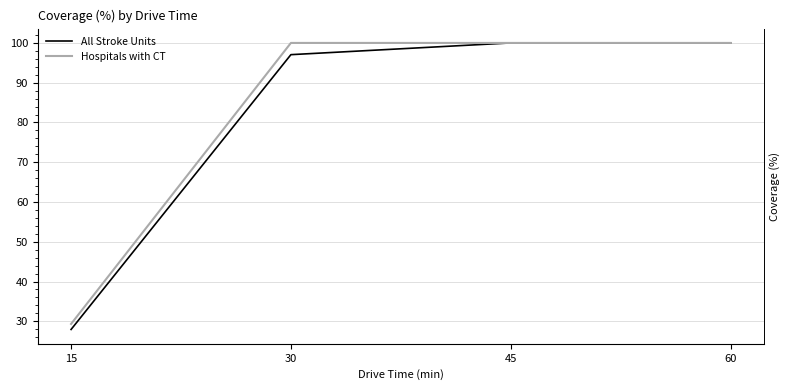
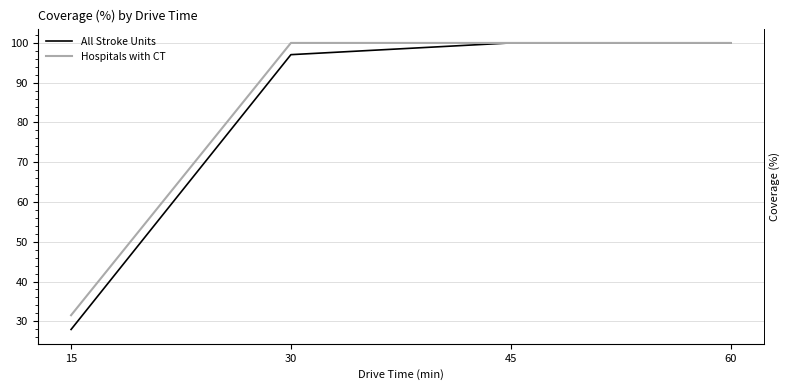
  {
    "All Stroke Units": {
      "15": 28,
      "30": 97
    },
    "Hospitals with CT": {
-     "15": 29,
+     "15": 32,
      "30": 100
    }
  }
